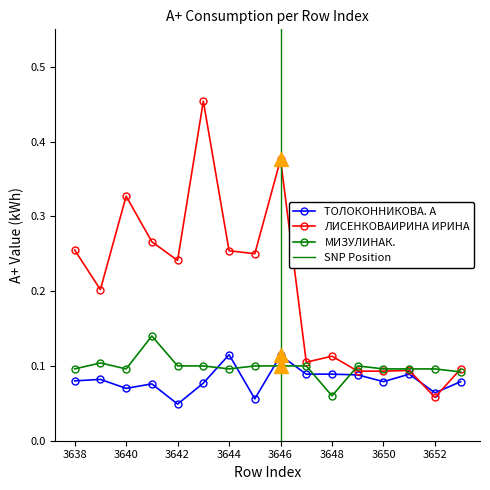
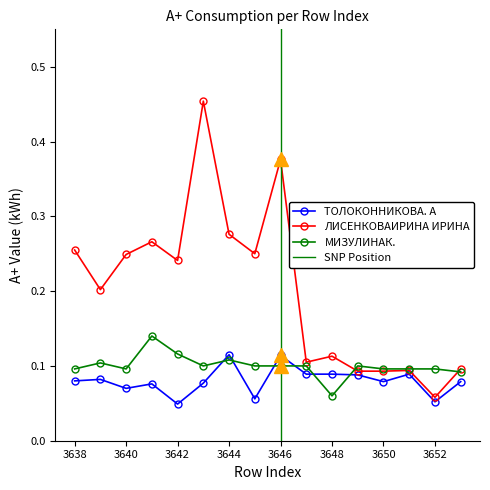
  {
    "ТОЛОКОННИКОВА. А": {
      "3638": 0.08,
      "3640": 0.07,
      "3642": 0.05,
      "3644": 0.12,
      "3648": 0.09,
      "3650": 0.08,
-     "3652": 0.06
+     "3652": 0.05
    },
    "ЛИСЕНКОВАИРИНА ИРИНА": {
      "3638": 0.26,
-     "3640": 0.33,
+     "3640": 0.25,
      "3642": 0.24,
-     "3644": 0.25,
+     "3644": 0.28,
      "3648": 0.11,
      "3652": 0.06
    },
    "МИЗУЛИНАК.": {
      "3638": 0.10,
      "3640": 0.10,
-     "3642": 0.10,
-     "3644": 0.10,
+     "3642": 0.12,
+     "3644": 0.11,
      "3648": 0.06,
      "3652": 0.10
    }
  }
